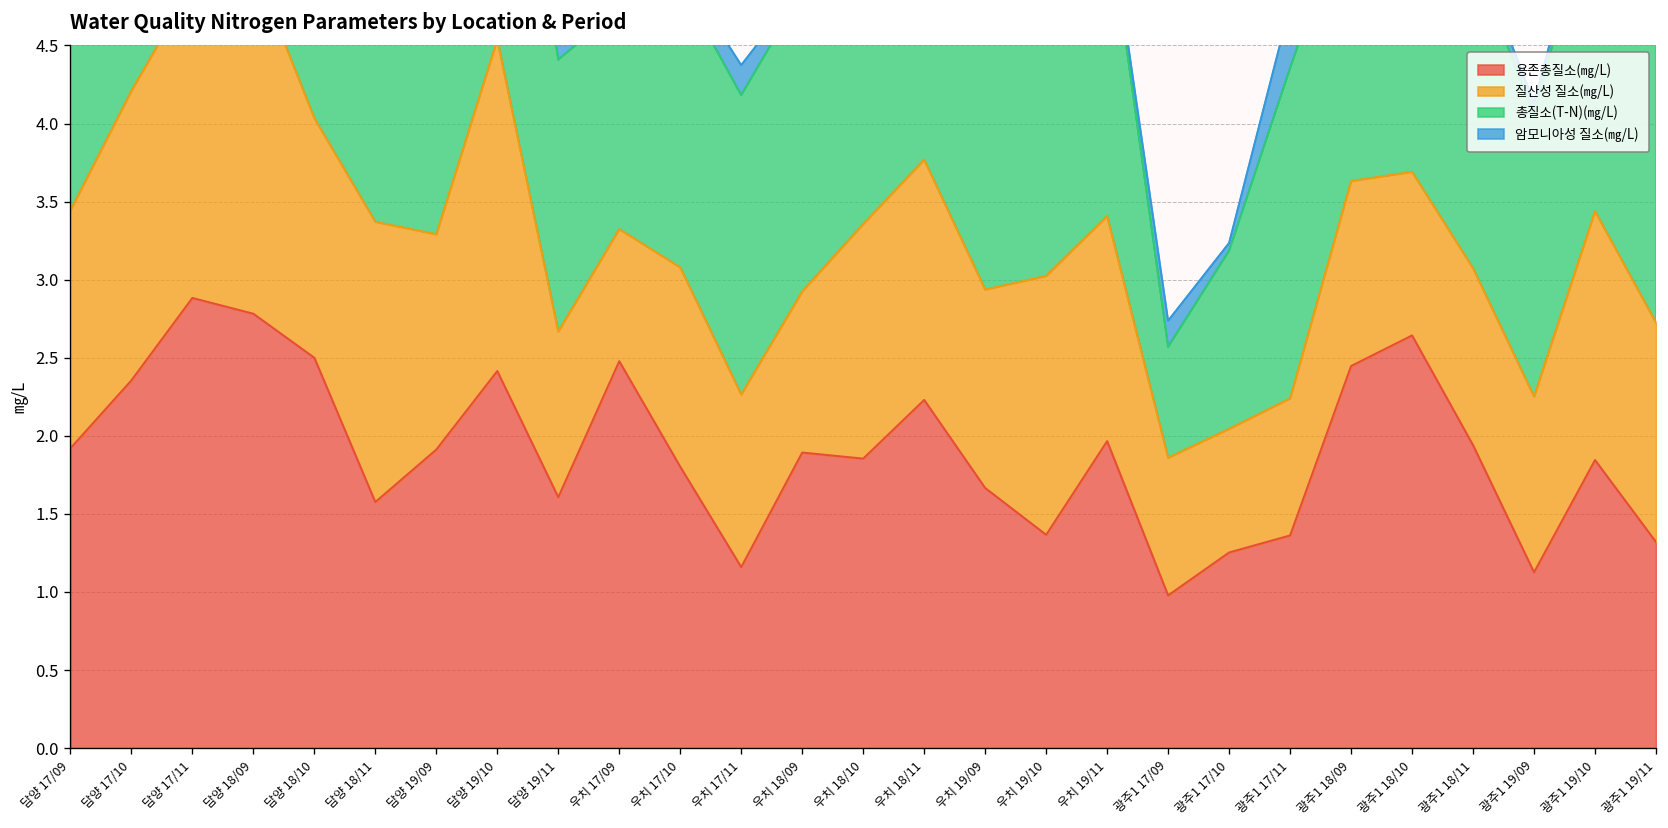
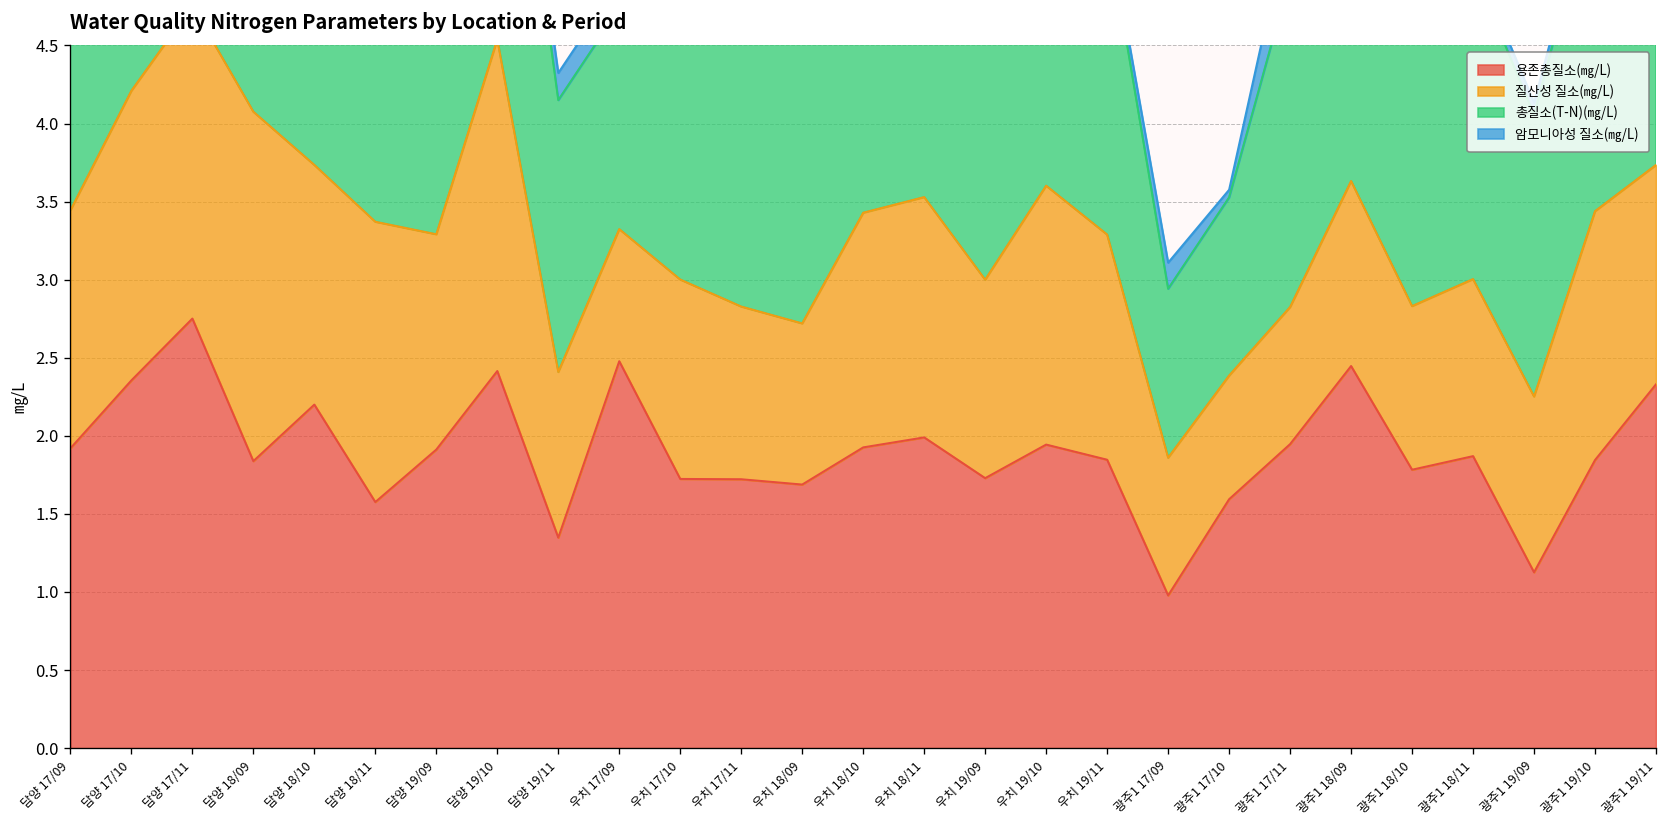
  {
    "용존총질소(㎎/L)": {
      "담양 17/09": 1.92,
      "담양 17/10": 2.36,
-     "담양 17/11": 2.88,
-     "담양 18/09": 2.78,
-     "담양 18/10": 2.5,
+     "담양 17/11": 2.75,
+     "담양 18/09": 1.84,
+     "담양 18/10": 2.2,
      "담양 18/11": 1.58,
      "담양 19/09": 1.91,
      "담양 19/10": 2.42,
-     "담양 19/11": 1.61,
+     "담양 19/11": 1.35,
      "우치 17/09": 2.48,
-     "우치 17/10": 1.80,
-     "우치 17/11": 1.16,
-     "우치 18/09": 1.89,
-     "우치 18/10": 1.85,
-     "우치 18/11": 2.23,
-     "우치 19/09": 1.67,
-     "우치 19/10": 1.37,
-     "우치 19/11": 1.97,
+     "우치 17/10": 1.72,
+     "우치 17/11": 1.72,
+     "우치 18/09": 1.69,
+     "우치 18/10": 1.93,
+     "우치 18/11": 1.99,
+     "우치 19/09": 1.73,
+     "우치 19/10": 1.94,
+     "우치 19/11": 1.85,
      "광주1 17/09": 0.98,
-     "광주1 17/10": 1.25,
-     "광주1 17/11": 1.36,
+     "광주1 17/10": 1.59,
+     "광주1 17/11": 1.95,
      "광주1 18/09": 2.45,
-     "광주1 18/10": 2.64,
-     "광주1 18/11": 1.94,
+     "광주1 18/10": 1.78,
+     "광주1 18/11": 1.87,
      "광주1 19/09": 1.13,
      "광주1 19/10": 1.85,
-     "광주1 19/11": 1.32
+     "광주1 19/11": 2.33
    },
    "질산성 질소(㎎/L)": {
      "담양 17/09": 1.52,
      "담양 17/10": 1.86,
      "담양 18/10": 1.54,
      "담양 18/11": 1.80,
      "담양 19/09": 1.38,
      "담양 19/11": 1.06,
      "우치 17/09": 0.85,
      "우치 17/10": 1.28,
      "우치 17/11": 1.11,
      "우치 18/09": 1.03,
      "우치 18/10": 1.50,
      "우치 18/11": 1.54,
      "우치 19/09": 1.27,
      "우치 19/10": 1.66,
      "우치 19/11": 1.44,
      "광주1 17/09": 0.88,
      "광주1 17/10": 0.79,
      "광주1 17/11": 0.88,
      "광주1 18/09": 1.19,
      "광주1 18/10": 1.05,
      "광주1 18/11": 1.13,
      "광주1 19/09": 1.13,
      "광주1 19/10": 1.59,
      "광주1 19/11": 1.41
    },
    "총질소(T-N)(㎎/L)": {
      "담양 19/11": 1.74,
-     "광주1 17/09": 0.71,
+     "광주1 17/09": 1.08,
      "광주1 17/10": 1.14
    },
    "암모니아성 질소(㎎/L)": {
      "광주1 17/09": 0.17,
      "광주1 17/10": 0.05
    }
  }
